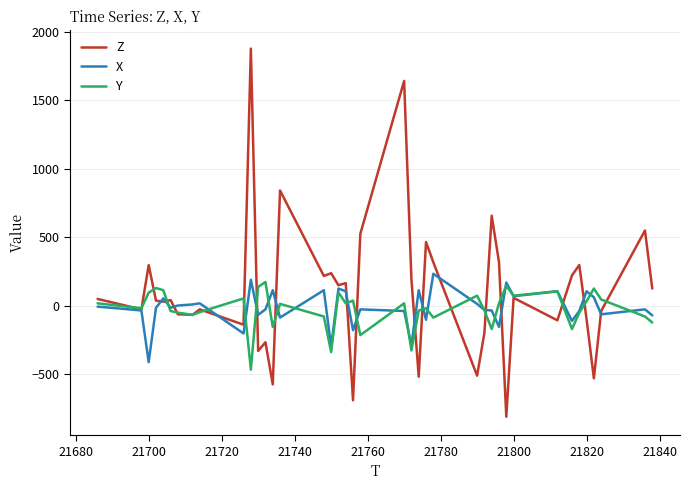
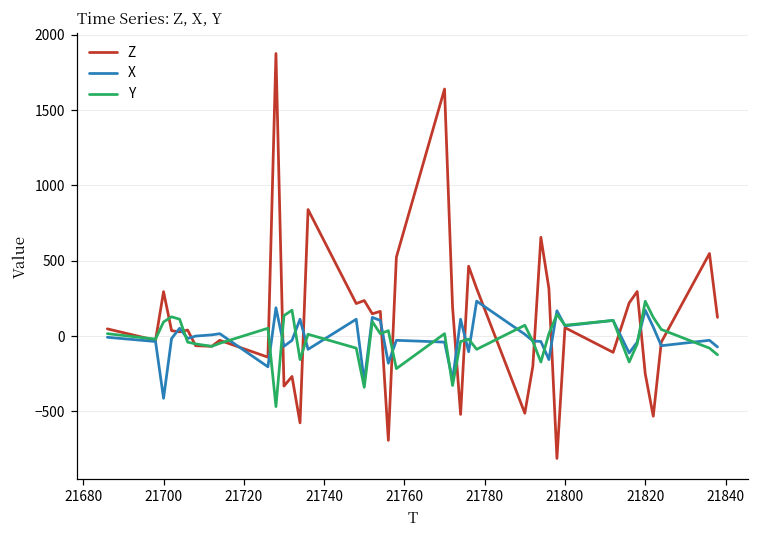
  {
    "Z": {
      "21700": 300,
-     "21820": -100
+     "21820": -250
    },
    "X": {
      "21700": -410,
-     "21820": 100
+     "21820": 170
    },
    "Y": {
      "21700": 90,
-     "21820": 30
+     "21820": 230
    }
  }
